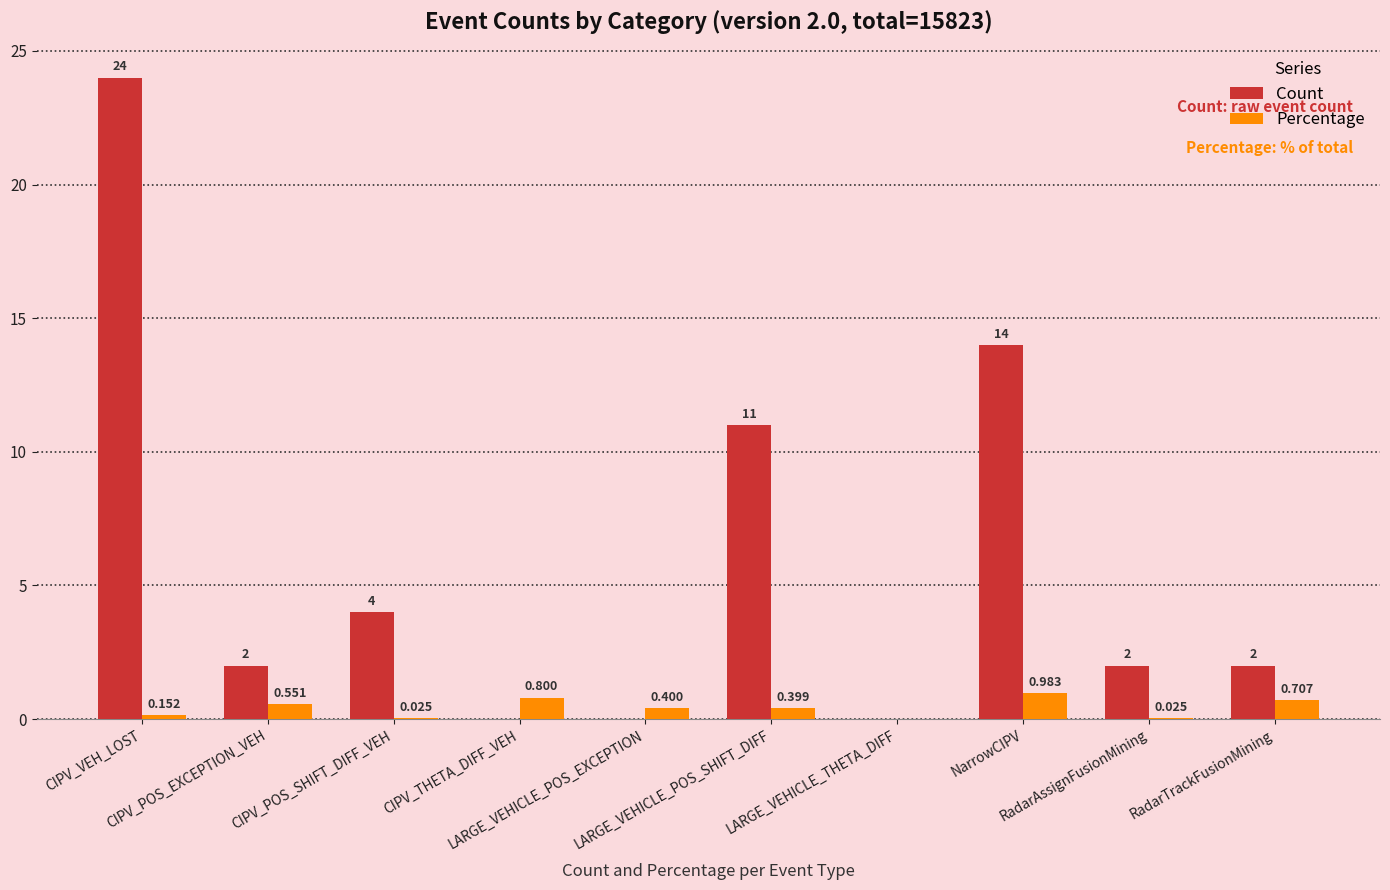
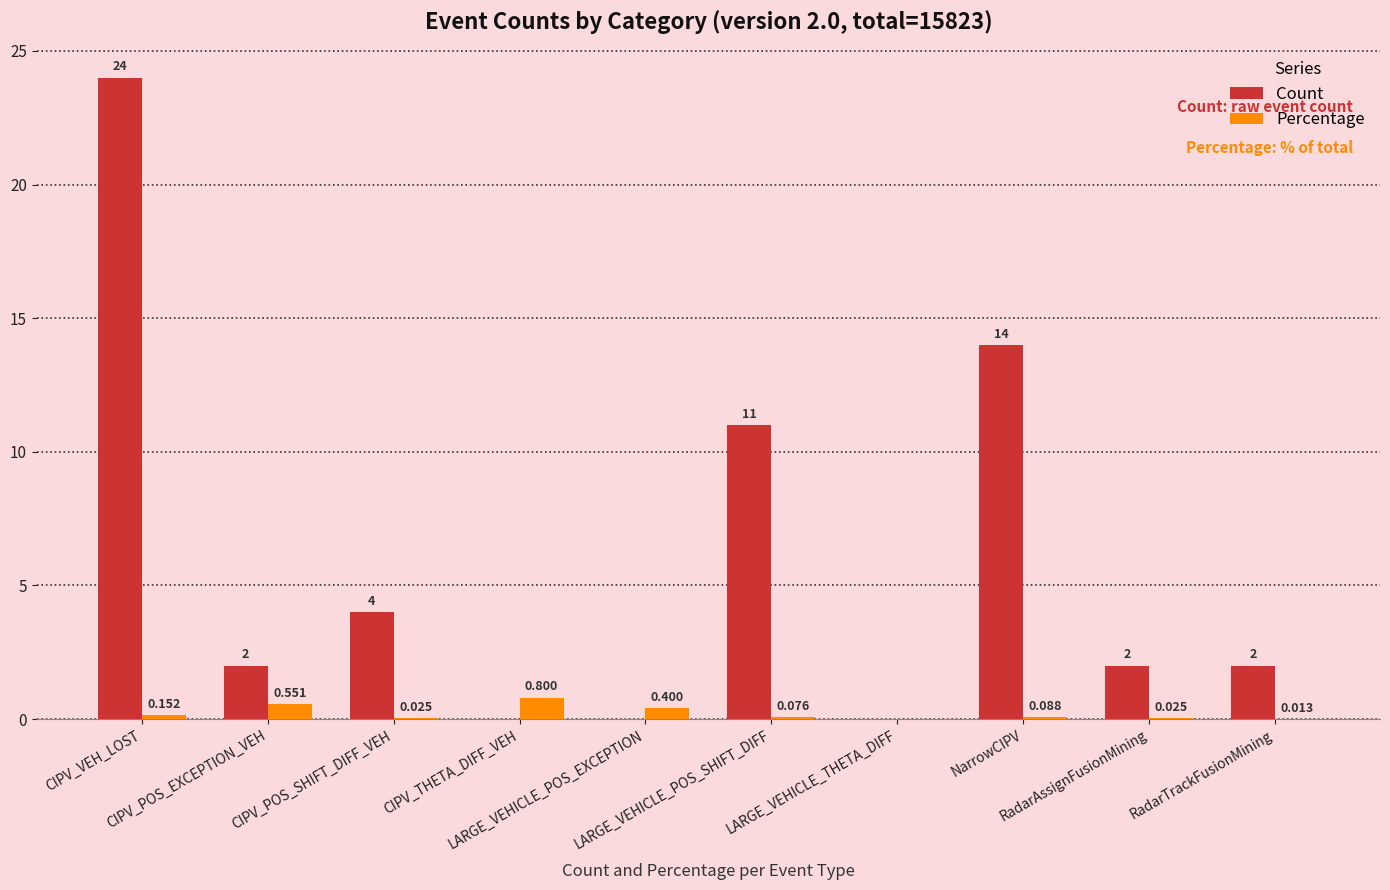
  {
    "Count": {
      "CIPV_VEH_LOST": 24,
      "CIPV_POS_EXCEPTION_VEH": 2,
      "CIPV_POS_SHIFT_DIFF_VEH": 4,
      "LARGE_VEHICLE_POS_SHIFT_DIFF": 11,
      "NarrowCIPV": 14,
      "RadarAssignFusionMining": 2,
      "RadarTrackFusionMining": 2
    },
    "Percentage": {
      "CIPV_VEH_LOST": 0.152,
      "CIPV_POS_EXCEPTION_VEH": 0.551,
      "CIPV_POS_SHIFT_DIFF_VEH": 0.025,
      "CIPV_THETA_DIFF_VEH": 0.800,
      "LARGE_VEHICLE_POS_EXCEPTION": 0.400,
-     "LARGE_VEHICLE_POS_SHIFT_DIFF": 0.399,
-     "NarrowCIPV": 0.983,
+     "LARGE_VEHICLE_POS_SHIFT_DIFF": 0.076,
+     "NarrowCIPV": 0.088,
      "RadarAssignFusionMining": 0.025,
-     "RadarTrackFusionMining": 0.707
+     "RadarTrackFusionMining": 0.013
    }
  }
